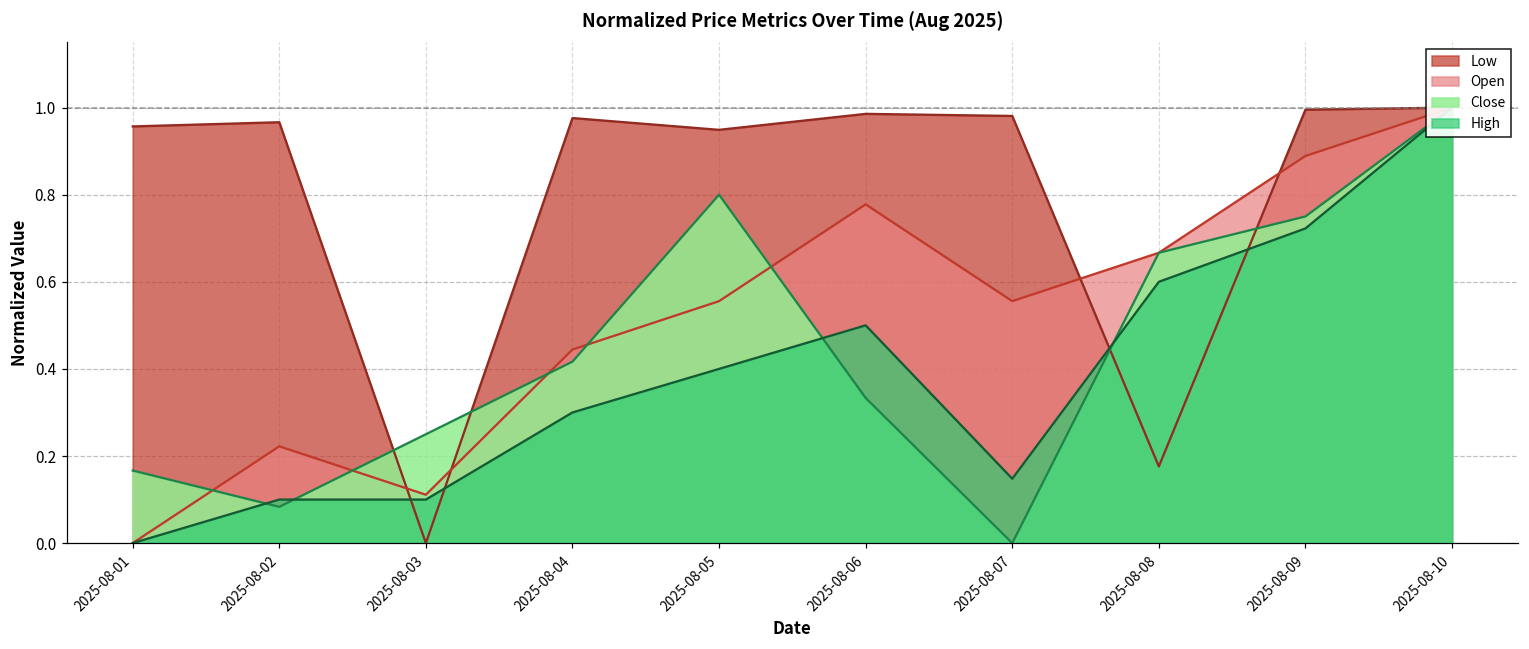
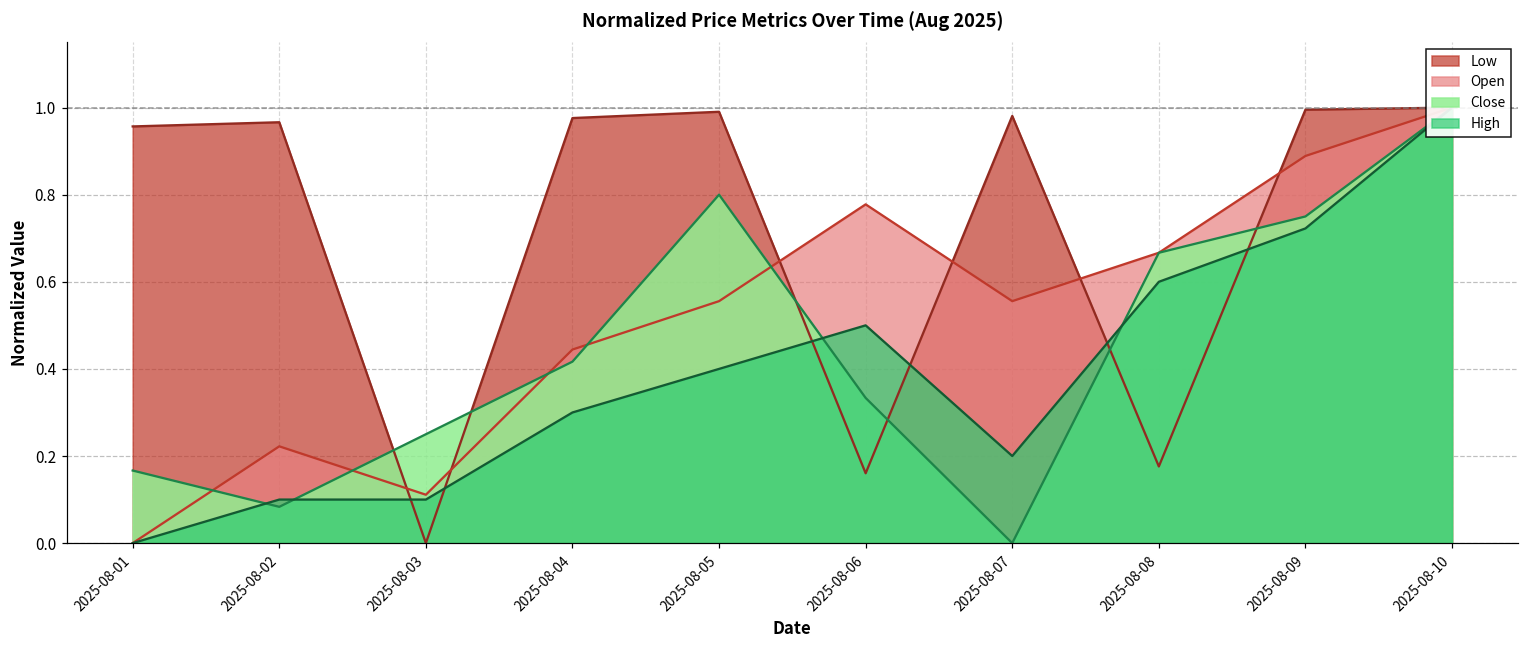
  {
    "Low": {
      "2025-08-01": 0.96,
      "2025-08-02": 0.97,
      "2025-08-03": 0.00,
      "2025-08-04": 0.98,
-     "2025-08-05": 0.95,
-     "2025-08-06": 0.99,
+     "2025-08-05": 0.99,
+     "2025-08-06": 0.16,
      "2025-08-07": 0.98,
      "2025-08-08": 0.18,
      "2025-08-09": 1.00
    },
    "Open": {
      "2025-08-02": 0.22,
      "2025-08-03": 0.11,
      "2025-08-04": 0.44,
      "2025-08-05": 0.56,
      "2025-08-06": 0.78,
      "2025-08-07": 0.56,
      "2025-08-09": 0.89
    },
    "Close": {
      "2025-08-01": 0.17,
      "2025-08-02": 0.08,
      "2025-08-03": 0.25,
      "2025-08-04": 0.42,
      "2025-08-05": 0.80,
      "2025-08-06": 0.33,
      "2025-08-07": 0.00,
      "2025-08-09": 0.75
    },
    "High": {
      "2025-08-02": 0.10,
      "2025-08-03": 0.10,
      "2025-08-04": 0.30,
      "2025-08-05": 0.40,
      "2025-08-06": 0.50,
-     "2025-08-07": 0.15,
+     "2025-08-07": 0.20,
      "2025-08-08": 0.60,
      "2025-08-09": 0.72
    }
  }
